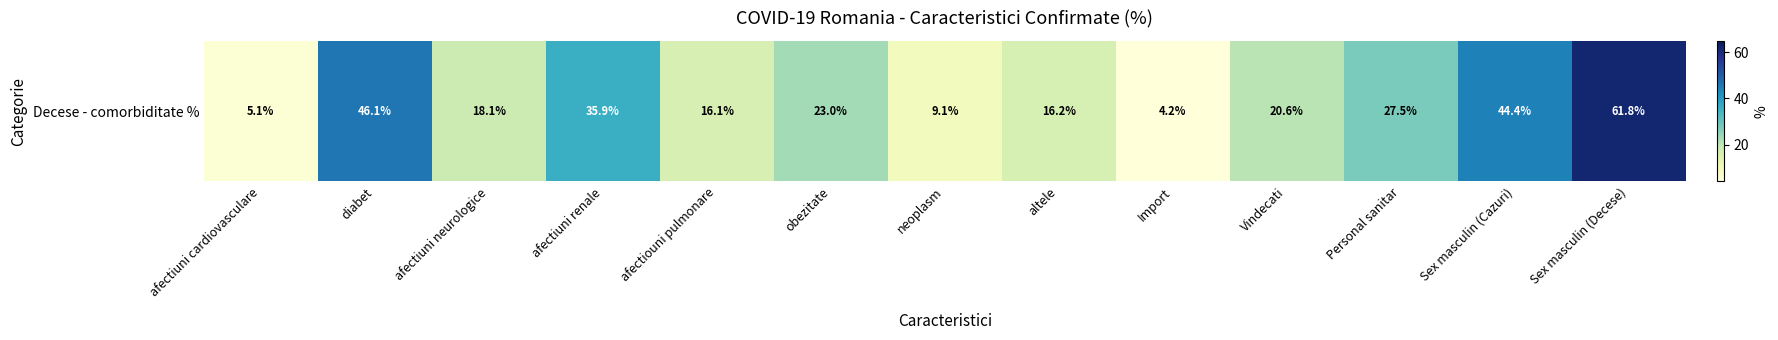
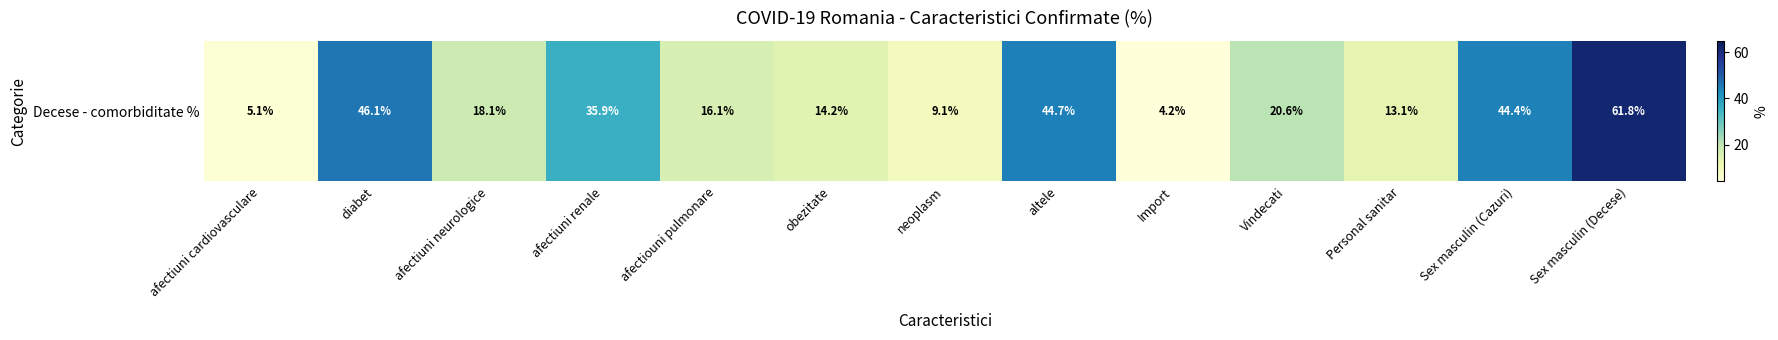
  {
    "Decese - comorbiditate %": {
      "afectiuni cardiovasculare": "5.1%",
      "diabet": "46.1%",
      "afectiuni neurologice": "18.1%",
      "afectiuni renale": "35.9%",
      "afectiouni pulmonare": "16.1%",
-     "obezitate": "23.0%",
+     "obezitate": "14.2%",
      "neoplasm": "9.1%",
-     "altele": "16.2%",
+     "altele": "44.7%",
      "Import": "4.2%",
      "Vindecati": "20.6%",
-     "Personal sanitar": "27.5%",
+     "Personal sanitar": "13.1%",
      "Sex masculin (Cazuri)": "44.4%",
      "Sex masculin (Decese)": "61.8%"
    }
  }
